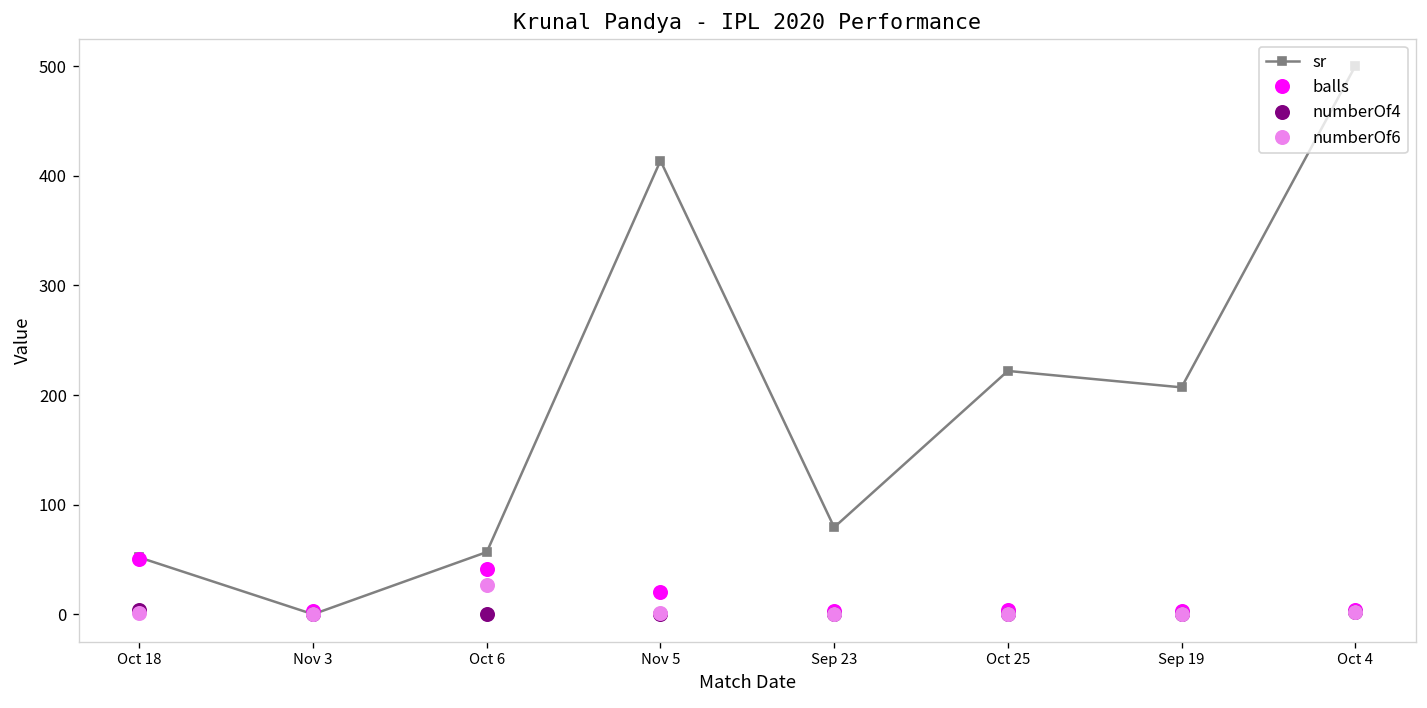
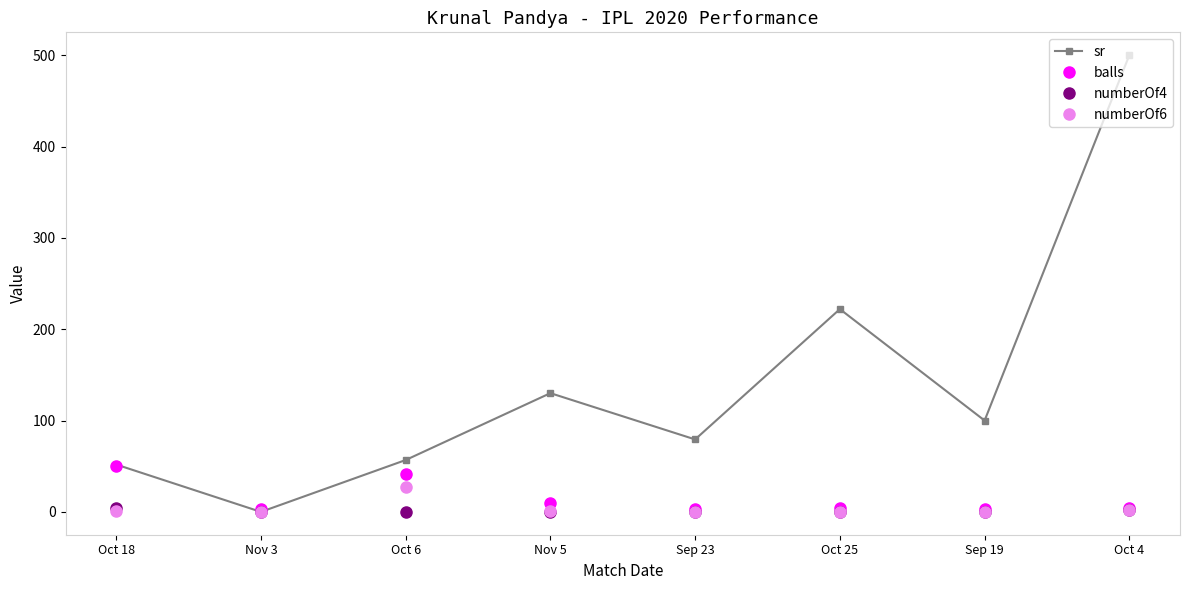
  {
    "sr": {
      "Oct 6": 60,
-     "Nov 5": 410,
+     "Nov 5": 130,
      "Sep 23": 80,
      "Oct 25": 220,
-     "Sep 19": 210
+     "Sep 19": 100
    },
    "balls": {
      "Nov 3": 0,
      "Oct 6": 40,
-     "Nov 5": 20,
+     "Nov 5": 10,
      "Sep 23": 0,
      "Oct 25": 0,
      "Sep 19": 0
    },
    "numberOf4": {
      "Oct 18": 0,
      "Oct 6": 0
    },
    "numberOf6": {
      "Oct 18": 0,
      "Oct 6": 30
    }
  }
